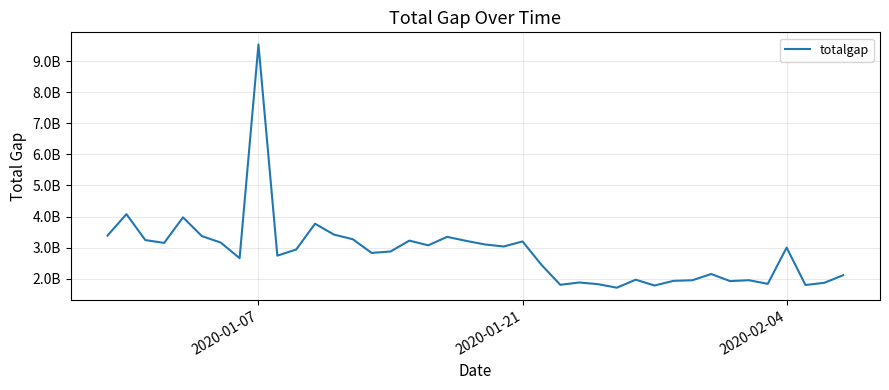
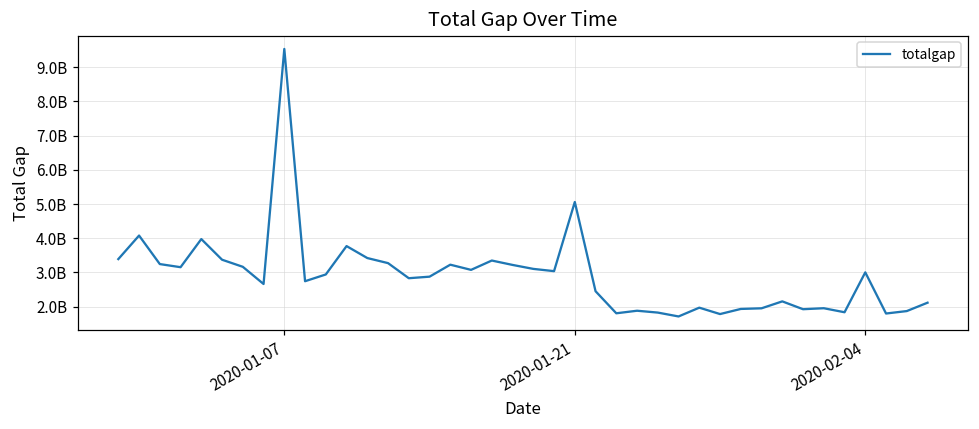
  {
    "2020-01-07": 9500000000,
-   "2020-01-21": 3200000000,
+   "2020-01-21": 5100000000,
    "2020-02-04": 3000000000
  }
